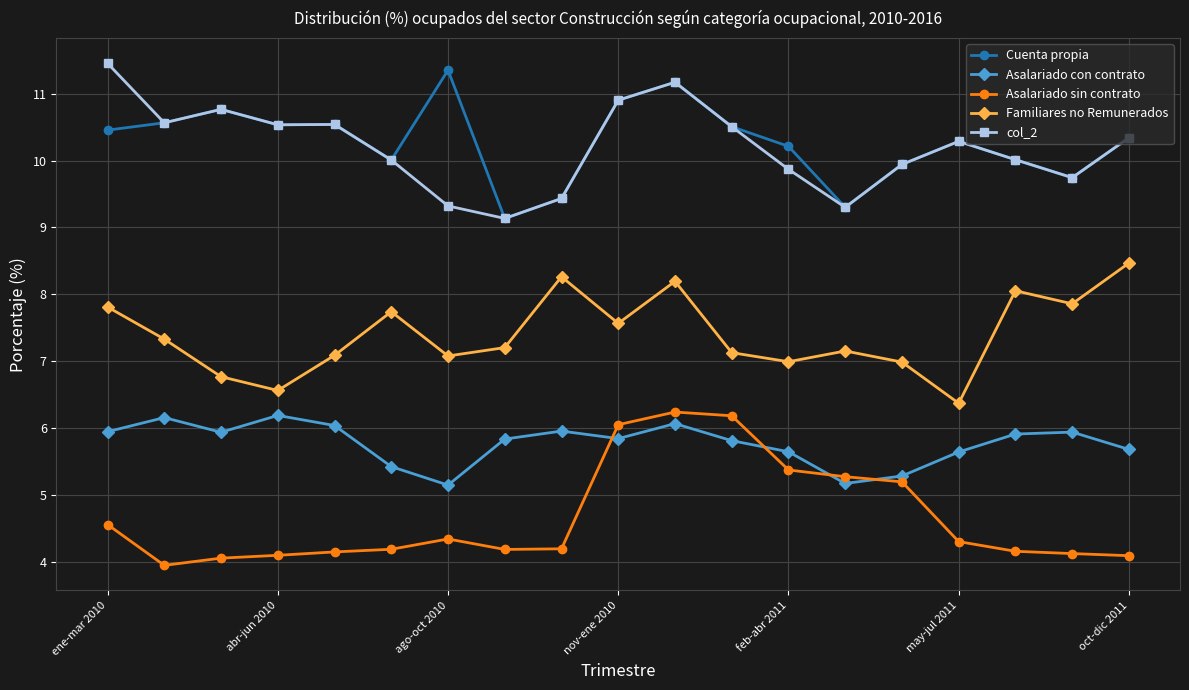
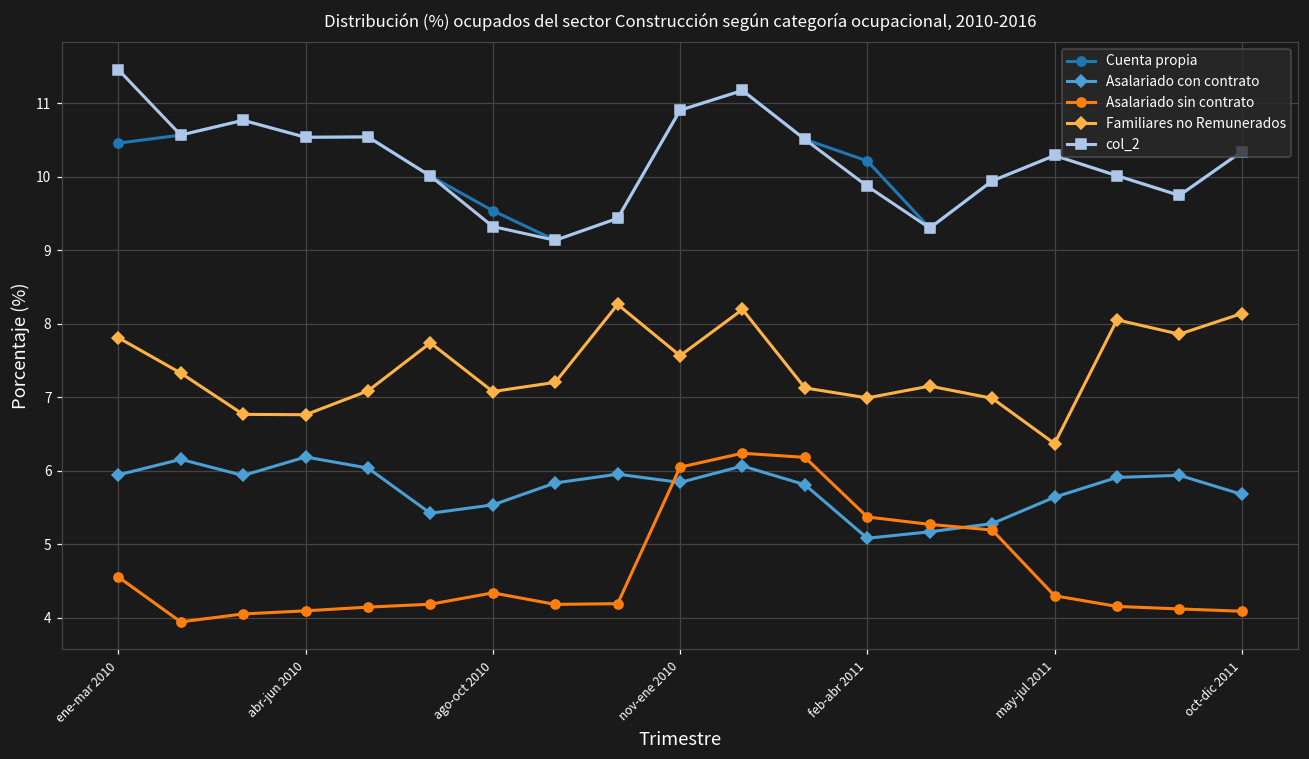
  {
    "Cuenta propia": {
      "ene-mar 2010": 10.5,
-     "ago-oct 2010": 11.4,
+     "ago-oct 2010": 9.5,
      "feb-abr 2011": 10.2
    },
    "Asalariado con contrato": {
      "ene-mar 2010": 5.9,
      "abr-jun 2010": 6.2,
-     "ago-oct 2010": 5.1,
+     "ago-oct 2010": 5.5,
      "nov-ene 2010": 5.8,
-     "feb-abr 2011": 5.6,
+     "feb-abr 2011": 5.1,
      "may-jul 2011": 5.6,
      "oct-dic 2011": 5.7
    },
    "Asalariado sin contrato": {
      "ene-mar 2010": 4.6,
      "abr-jun 2010": 4.1,
      "ago-oct 2010": 4.3,
      "nov-ene 2010": 6.0,
      "feb-abr 2011": 5.4,
      "may-jul 2011": 4.3,
      "oct-dic 2011": 4.1
    },
    "Familiares no Remunerados": {
      "ene-mar 2010": 7.8,
-     "abr-jun 2010": 6.6,
+     "abr-jun 2010": 6.8,
      "ago-oct 2010": 7.1,
      "nov-ene 2010": 7.6,
      "feb-abr 2011": 7.0,
      "may-jul 2011": 6.4,
-     "oct-dic 2011": 8.5
+     "oct-dic 2011": 8.1
    },
    "col_2": {
      "ene-mar 2010": 11.5,
      "ago-oct 2010": 9.3,
      "feb-abr 2011": 9.9
    }
  }
